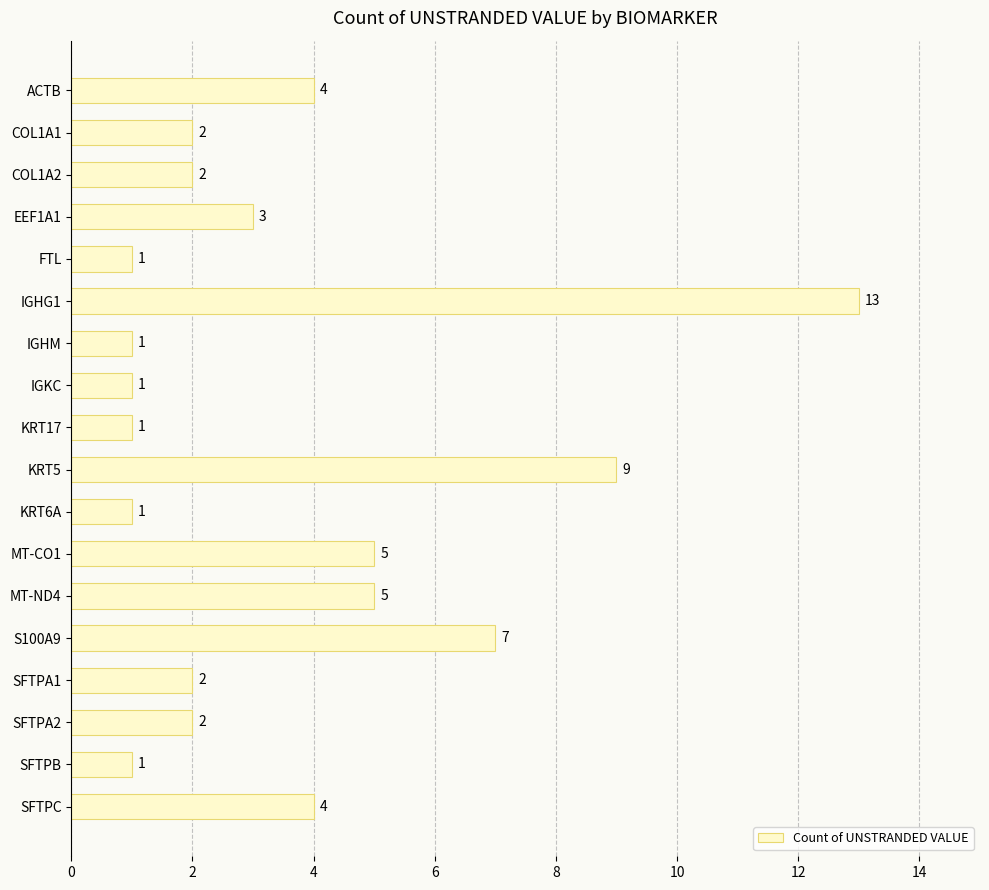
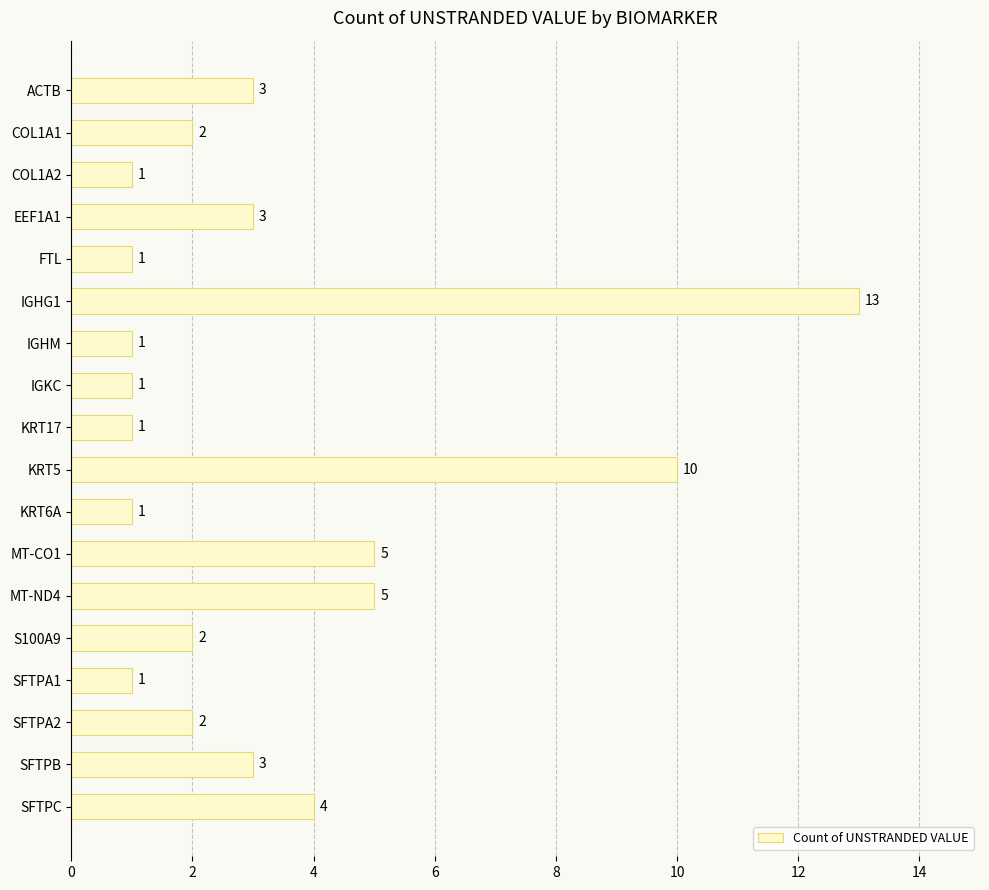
  {
-   "ACTB": 4,
+   "ACTB": 3,
    "COL1A1": 2,
-   "COL1A2": 2,
+   "COL1A2": 1,
    "EEF1A1": 3,
    "FTL": 1,
    "IGHG1": 13,
    "IGHM": 1,
    "IGKC": 1,
    "KRT17": 1,
-   "KRT5": 9,
+   "KRT5": 10,
    "KRT6A": 1,
    "MT-CO1": 5,
    "MT-ND4": 5,
-   "S100A9": 7,
-   "SFTPA1": 2,
+   "S100A9": 2,
+   "SFTPA1": 1,
    "SFTPA2": 2,
-   "SFTPB": 1,
+   "SFTPB": 3,
    "SFTPC": 4
  }
